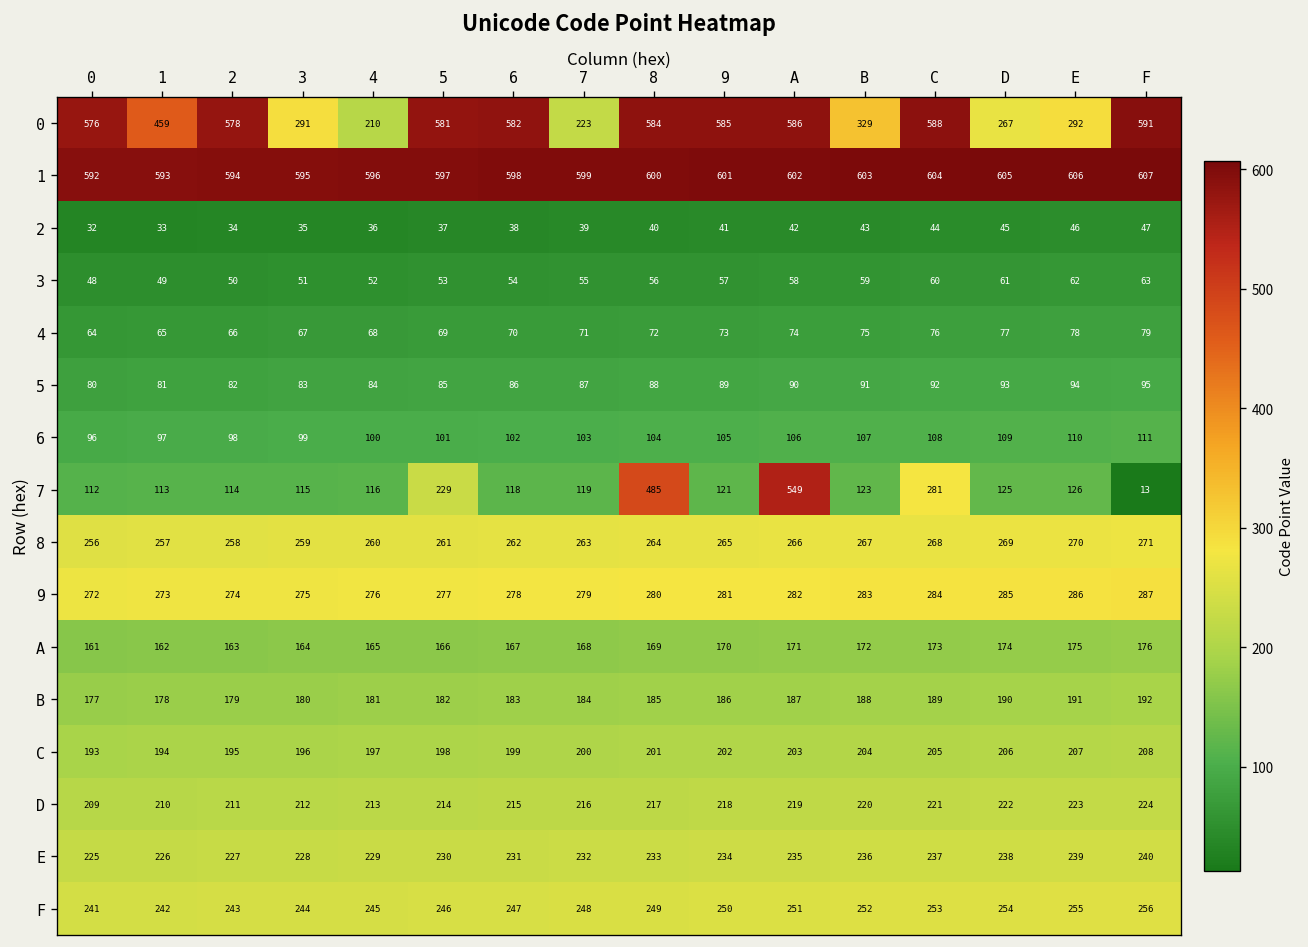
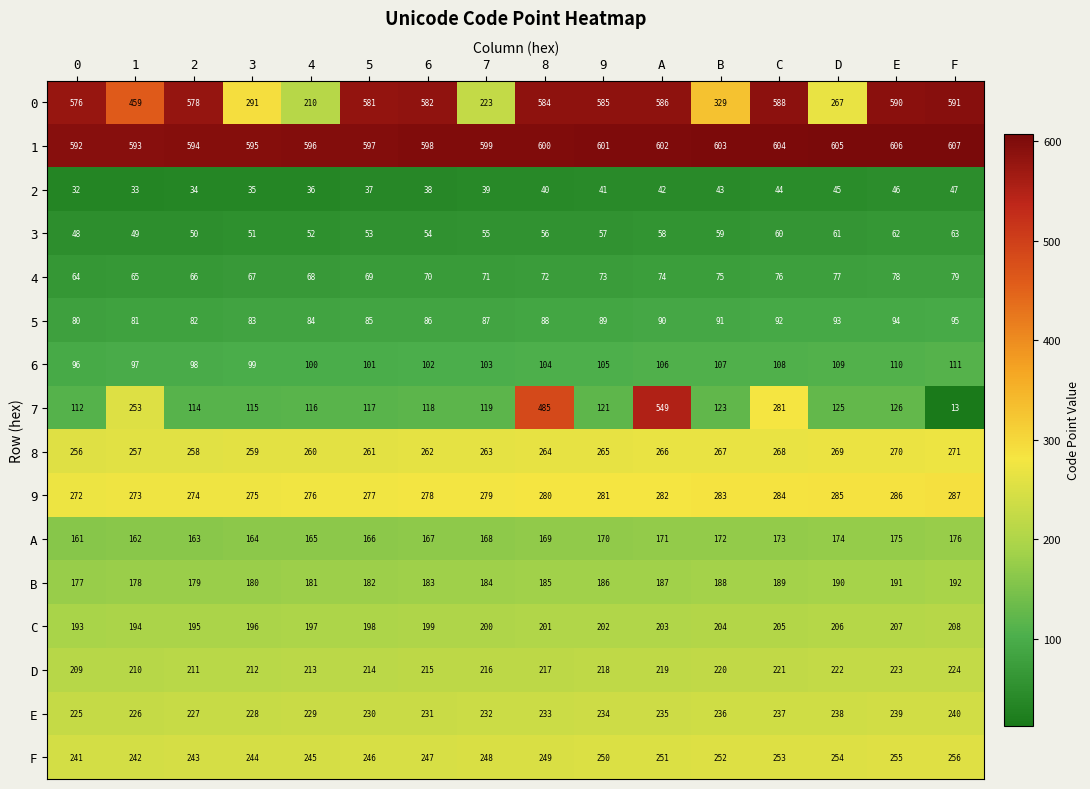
  {
    "0": {
      "0": 576,
      "1": 459,
      "2": 578,
      "3": 291,
      "4": 210,
      "5": 581,
      "6": 582,
      "7": 223,
      "8": 584,
      "9": 585,
      "A": 586,
      "B": 329,
      "C": 588,
      "D": 267,
-     "E": 292,
+     "E": 590,
      "F": 591
    },
    "7": {
      "0": 112,
-     "1": 113,
+     "1": 253,
      "2": 114,
      "3": 115,
      "4": 116,
-     "5": 229,
+     "5": 117,
      "6": 118,
      "7": 119,
      "8": 485,
      "9": 121,
      "A": 549,
      "B": 123,
      "C": 281,
      "D": 125,
      "E": 126,
      "F": 13
    }
  }
